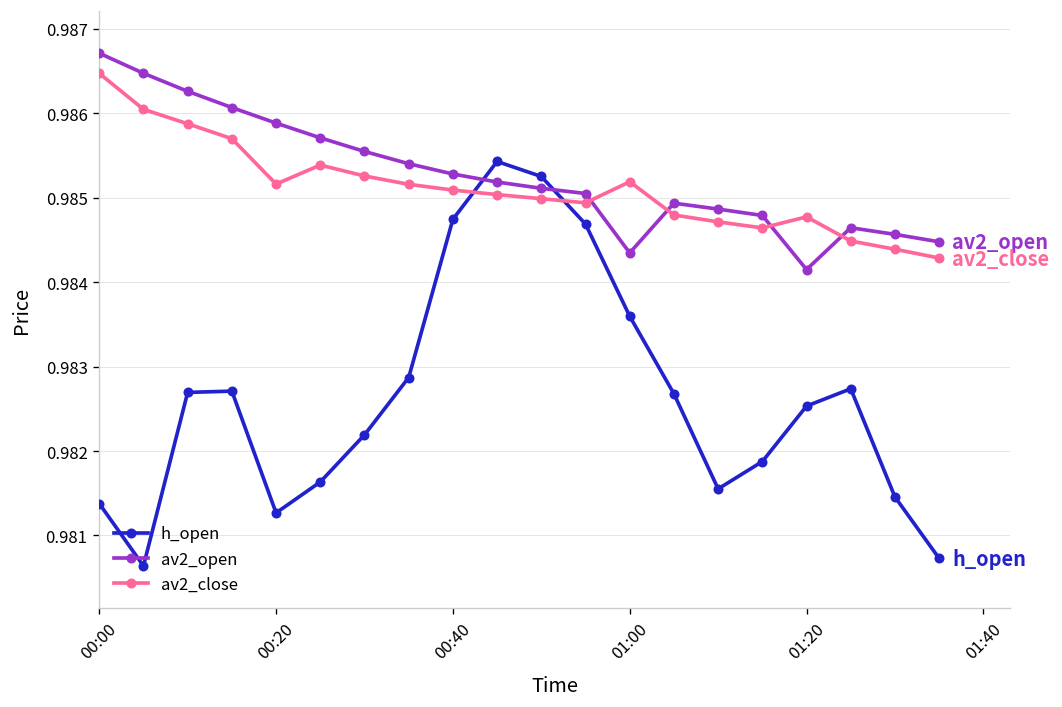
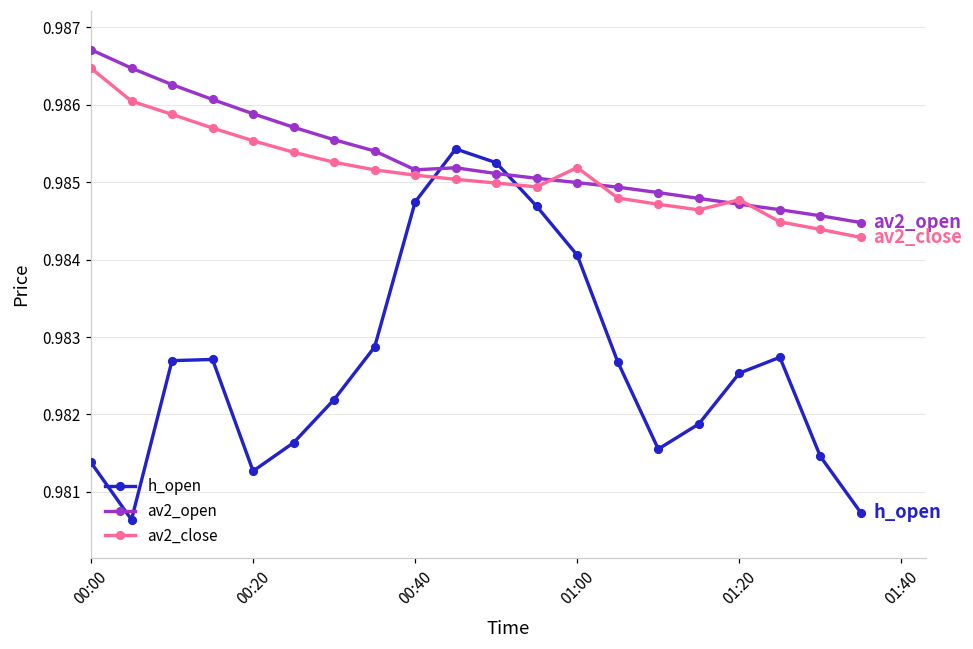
  {
    "h_open": {
      "00:00": 0.9814,
      "00:20": 0.9813,
      "00:40": 0.9847,
-     "01:00": 0.9836,
+     "01:00": 0.9841,
      "01:20": 0.9825
    },
    "av2_open": {
      "00:00": 0.9867,
      "00:20": 0.9859,
-     "00:40": 0.9853,
-     "01:00": 0.9843,
-     "01:20": 0.9842
+     "00:40": 0.9852,
+     "01:00": 0.9850,
+     "01:20": 0.9847
    },
    "av2_close": {
      "00:00": 0.9865,
-     "00:20": 0.9852,
+     "00:20": 0.9855,
      "00:40": 0.9851,
      "01:00": 0.9852,
      "01:20": 0.9848
    }
  }
